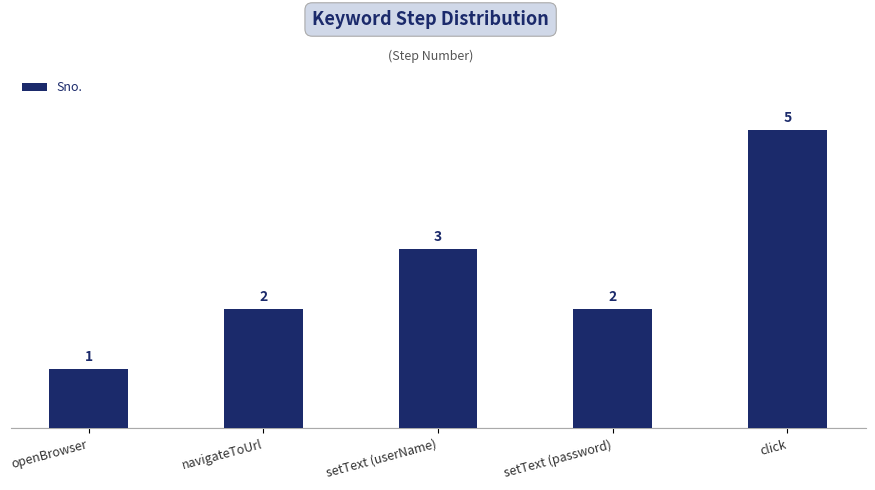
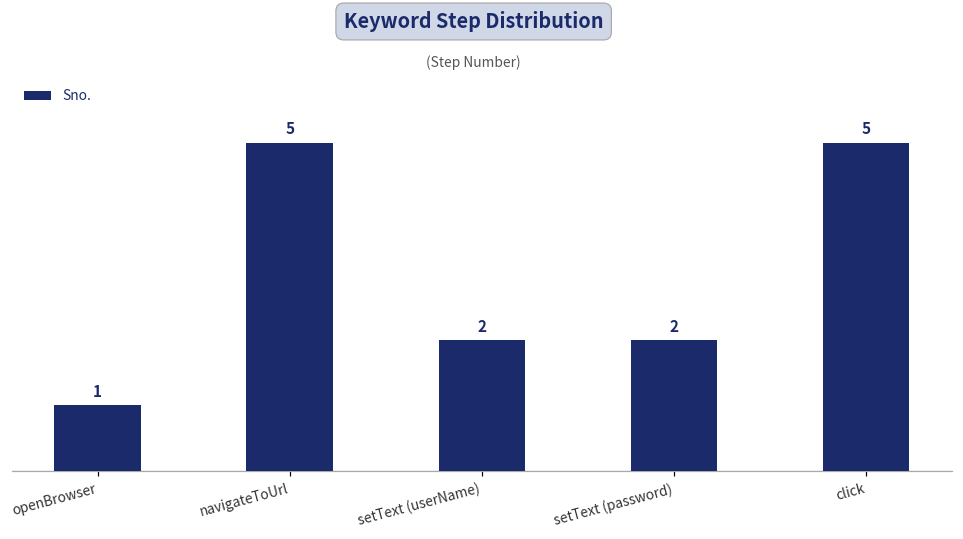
  {
    "openBrowser": 1,
-   "navigateToUrl": 2,
-   "setText (userName)": 3,
+   "navigateToUrl": 5,
+   "setText (userName)": 2,
    "setText (password)": 2,
    "click": 5
  }
